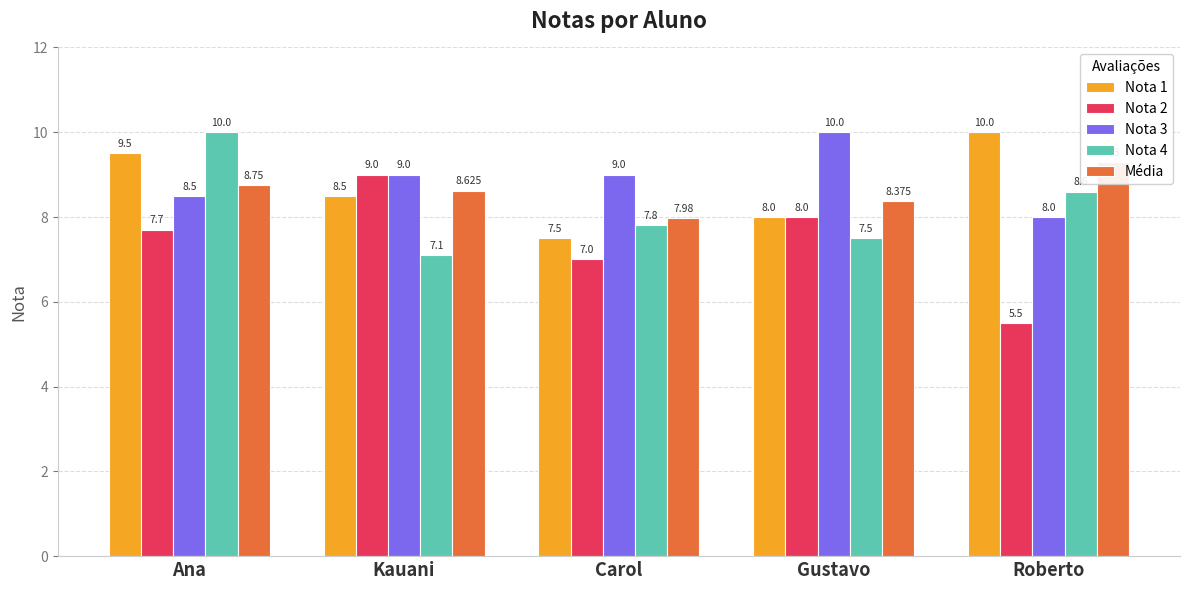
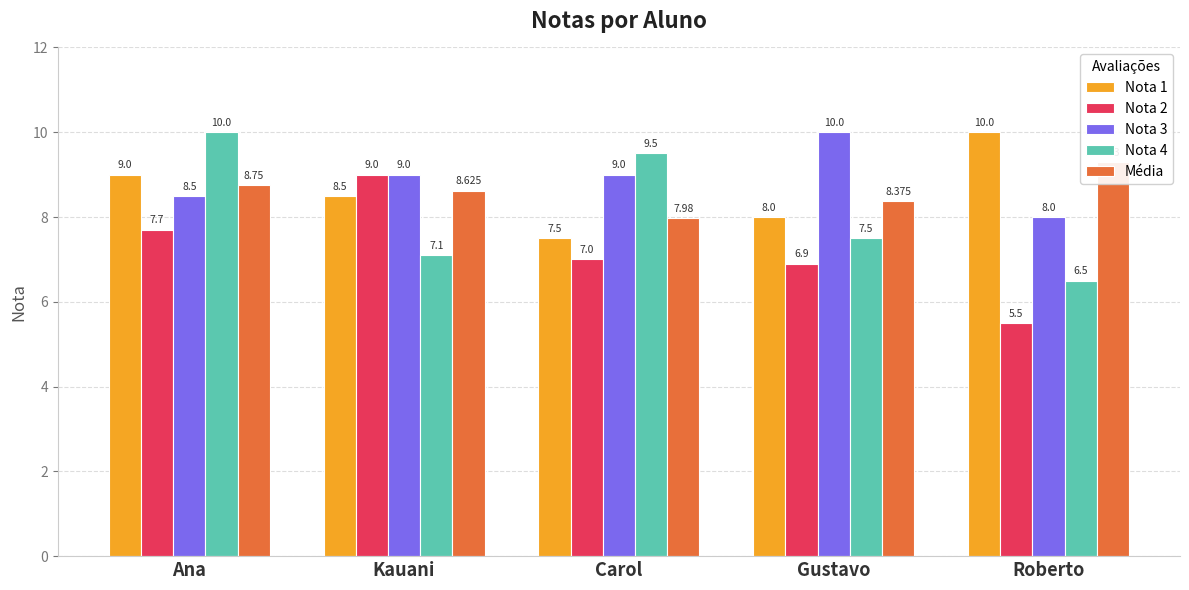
  {
    "Nota 1": {
-     "Ana": 9.5,
+     "Ana": 9.0,
      "Kauani": 8.5,
      "Carol": 7.5,
      "Gustavo": 8.0,
      "Roberto": 10.0
    },
    "Nota 2": {
      "Ana": 7.7,
      "Kauani": 9.0,
      "Carol": 7.0,
-     "Gustavo": 8.0,
+     "Gustavo": 6.9,
      "Roberto": 5.5
    },
    "Nota 3": {
      "Ana": 8.5,
      "Kauani": 9.0,
      "Carol": 9.0,
      "Gustavo": 10.0,
      "Roberto": 8.0
    },
    "Nota 4": {
      "Ana": 10.0,
      "Kauani": 7.1,
-     "Carol": 7.8,
+     "Carol": 9.5,
      "Gustavo": 7.5,
-     "Roberto": 8.6
+     "Roberto": 6.5
    },
    "Média": {
      "Ana": 8.75,
      "Kauani": 8.625,
      "Carol": 7.98,
      "Gustavo": 8.375
    }
  }
